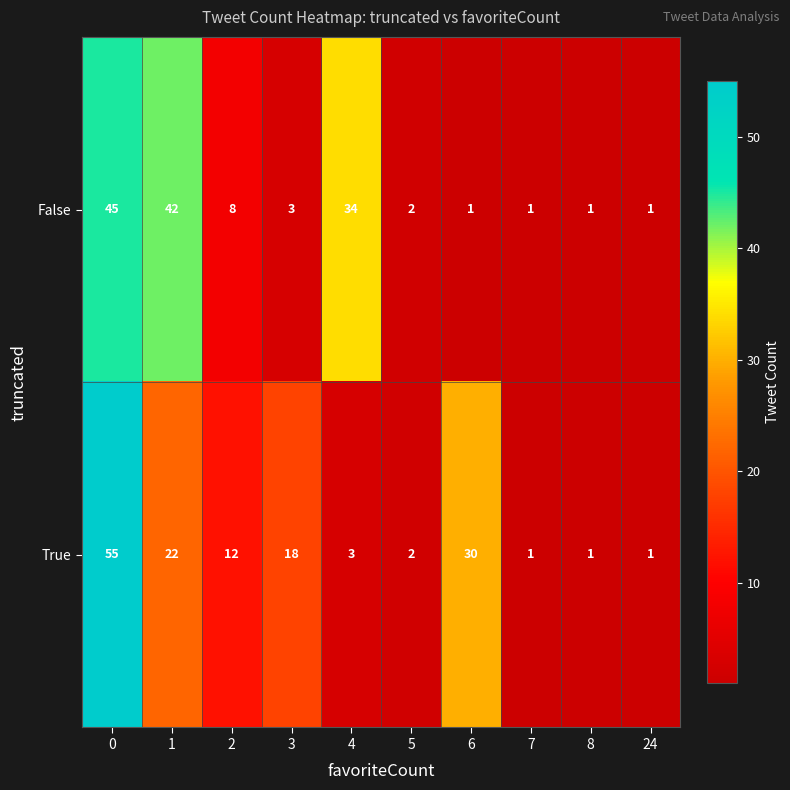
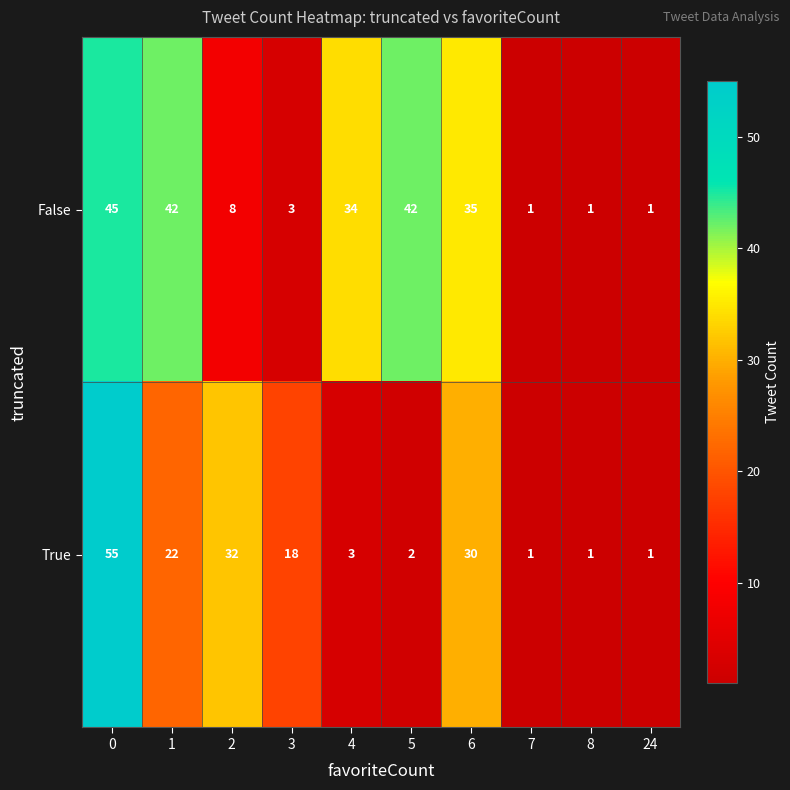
  {
    "False": {
      "0": 45,
      "1": 42,
      "2": 8,
      "3": 3,
      "4": 34,
-     "5": 2,
-     "6": 1,
+     "5": 42,
+     "6": 35,
      "7": 1,
      "8": 1,
      "24": 1
    },
    "True": {
      "0": 55,
      "1": 22,
-     "2": 12,
+     "2": 32,
      "3": 18,
      "4": 3,
      "5": 2,
      "6": 30,
      "7": 1,
      "8": 1,
      "24": 1
    }
  }
